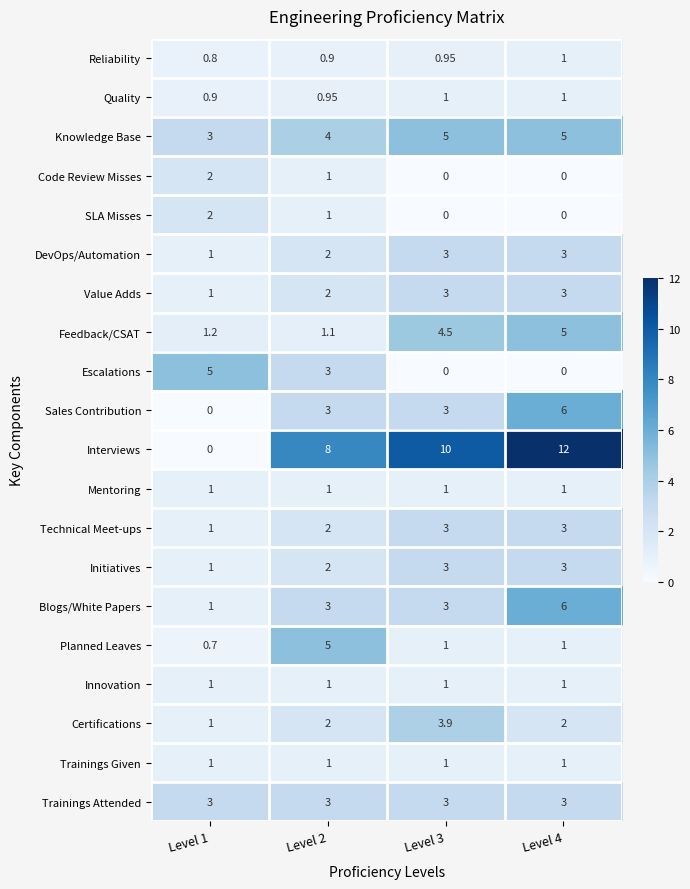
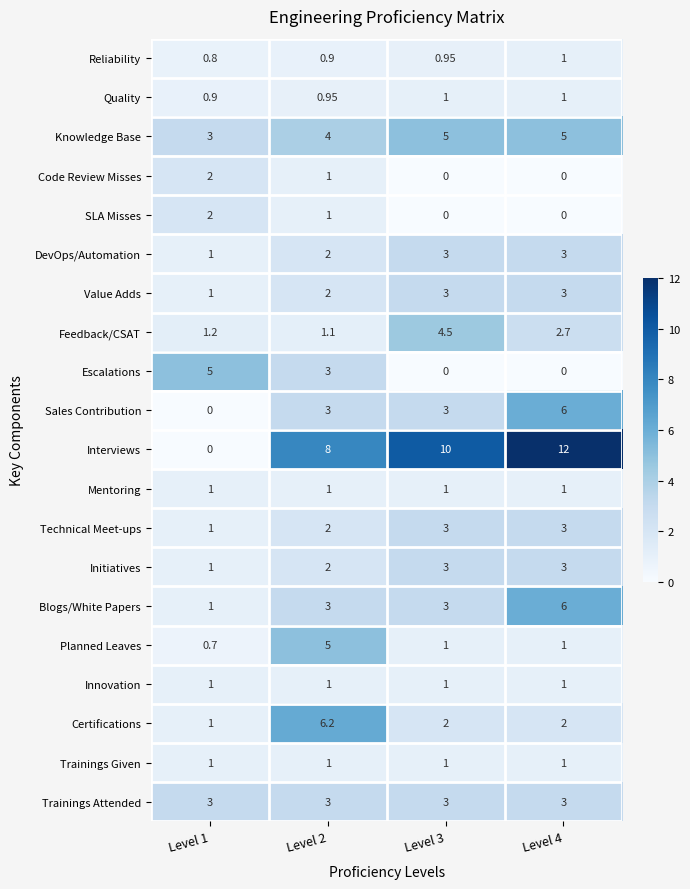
  {
    "Reliability": {
      "Level 1": 0.8,
      "Level 2": 0.9,
      "Level 3": 0.95,
      "Level 4": 1
    },
    "Quality": {
      "Level 1": 0.9,
      "Level 2": 0.95,
      "Level 3": 1,
      "Level 4": 1
    },
    "Knowledge Base": {
      "Level 1": 3,
      "Level 2": 4,
      "Level 3": 5,
      "Level 4": 5
    },
    "Code Review Misses": {
      "Level 1": 2,
      "Level 2": 1,
      "Level 3": 0,
      "Level 4": 0
    },
    "SLA Misses": {
      "Level 1": 2,
      "Level 2": 1,
      "Level 3": 0,
      "Level 4": 0
    },
    "DevOps/Automation": {
      "Level 1": 1,
      "Level 2": 2,
      "Level 3": 3,
      "Level 4": 3
    },
    "Value Adds": {
      "Level 1": 1,
      "Level 2": 2,
      "Level 3": 3,
      "Level 4": 3
    },
    "Feedback/CSAT": {
      "Level 1": 1.2,
      "Level 2": 1.1,
      "Level 3": 4.5,
-     "Level 4": 5
+     "Level 4": 2.7
    },
    "Escalations": {
      "Level 1": 5,
      "Level 2": 3,
      "Level 3": 0,
      "Level 4": 0
    },
    "Sales Contribution": {
      "Level 1": 0,
      "Level 2": 3,
      "Level 3": 3,
      "Level 4": 6
    },
    "Interviews": {
      "Level 1": 0,
      "Level 2": 8,
      "Level 3": 10,
      "Level 4": 12
    },
    "Mentoring": {
      "Level 1": 1,
      "Level 2": 1,
      "Level 3": 1,
      "Level 4": 1
    },
    "Technical Meet-ups": {
      "Level 1": 1,
      "Level 2": 2,
      "Level 3": 3,
      "Level 4": 3
    },
    "Initiatives": {
      "Level 1": 1,
      "Level 2": 2,
      "Level 3": 3,
      "Level 4": 3
    },
    "Blogs/White Papers": {
      "Level 1": 1,
      "Level 2": 3,
      "Level 3": 3,
      "Level 4": 6
    },
    "Planned Leaves": {
      "Level 1": 0.7,
      "Level 2": 5,
      "Level 3": 1,
      "Level 4": 1
    },
    "Innovation": {
      "Level 1": 1,
      "Level 2": 1,
      "Level 3": 1,
      "Level 4": 1
    },
    "Certifications": {
      "Level 1": 1,
-     "Level 2": 2,
-     "Level 3": 3.9,
+     "Level 2": 6.2,
+     "Level 3": 2,
      "Level 4": 2
    },
    "Trainings Given": {
      "Level 1": 1,
      "Level 2": 1,
      "Level 3": 1,
      "Level 4": 1
    },
    "Trainings Attended": {
      "Level 1": 3,
      "Level 2": 3,
      "Level 3": 3,
      "Level 4": 3
    }
  }
